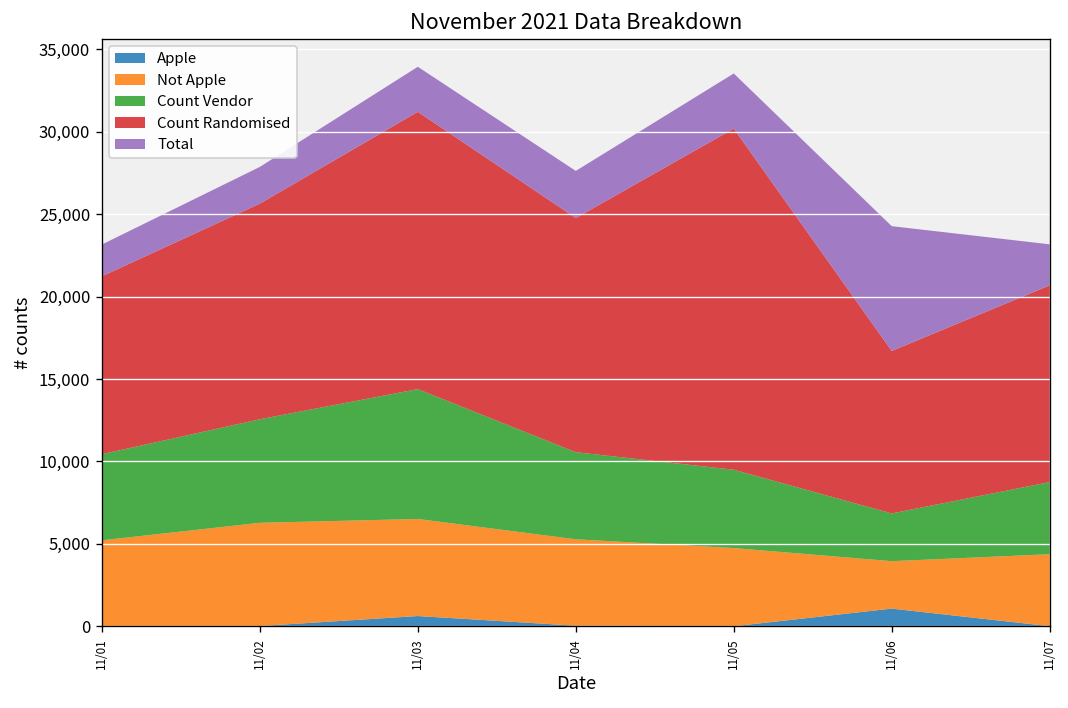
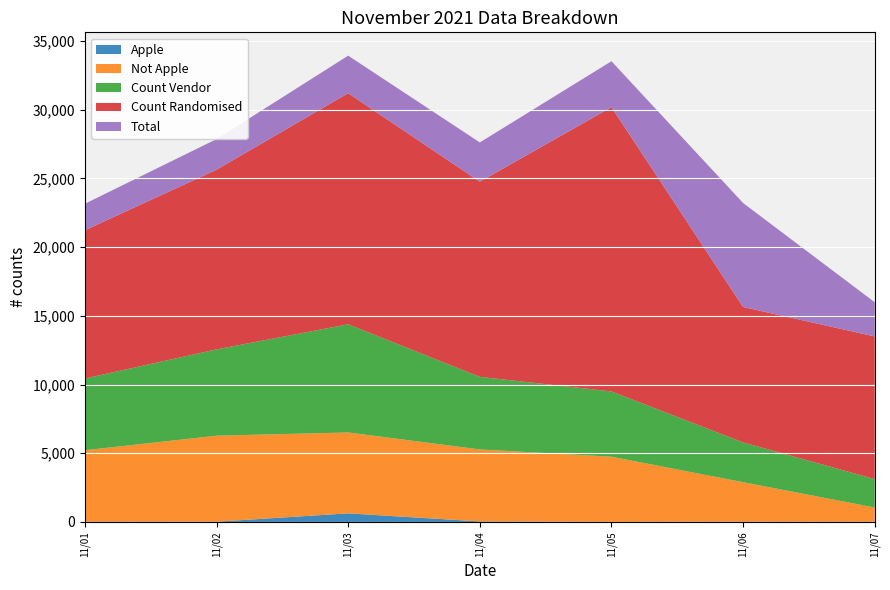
  {
    "Apple": {
      "11/03": "600",
-     "11/06": "1,100"
+     "11/06": "0"
    },
    "Not Apple": {
      "11/01": "5,200",
      "11/02": "6,300",
      "11/03": "5,900",
      "11/04": "5,200",
      "11/05": "4,700",
      "11/06": "2,900",
-     "11/07": "4,400"
+     "11/07": "1,000"
    },
    "Count Vendor": {
      "11/01": "5,200",
      "11/02": "6,300",
      "11/03": "7,900",
      "11/04": "5,300",
      "11/05": "4,800",
      "11/06": "2,900",
-     "11/07": "4,400"
+     "11/07": "2,100"
    },
    "Count Randomised": {
      "11/01": "10,800",
      "11/02": "13,100",
      "11/03": "16,800",
      "11/04": "14,200",
      "11/05": "20,700",
      "11/06": "9,900",
-     "11/07": "11,900"
+     "11/07": "10,400"
    },
    "Total": {
      "11/01": "1,900",
      "11/02": "2,200",
      "11/03": "2,700",
      "11/04": "2,900",
      "11/05": "3,300",
      "11/06": "7,600",
      "11/07": "2,500"
    }
  }
